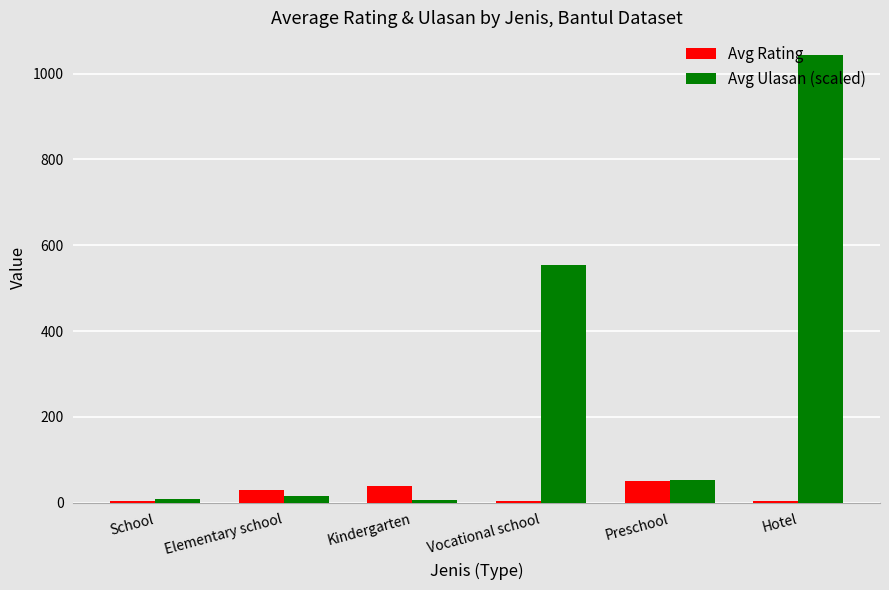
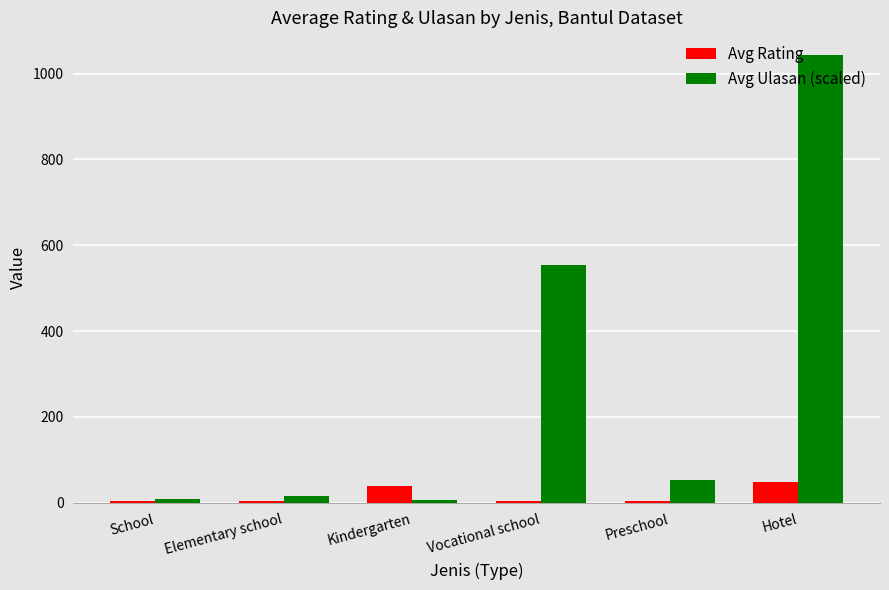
  {
    "Avg Rating": {
-     "Elementary school": 30,
+     "Elementary school": 0,
      "Kindergarten": 40,
-     "Preschool": 50,
-     "Hotel": 0
+     "Preschool": 10,
+     "Hotel": 50
    },
    "Avg Ulasan (scaled)": {
      "School": 10,
      "Elementary school": 20,
      "Kindergarten": 10,
      "Vocational school": 550,
      "Preschool": 50,
      "Hotel": 1040
    }
  }
